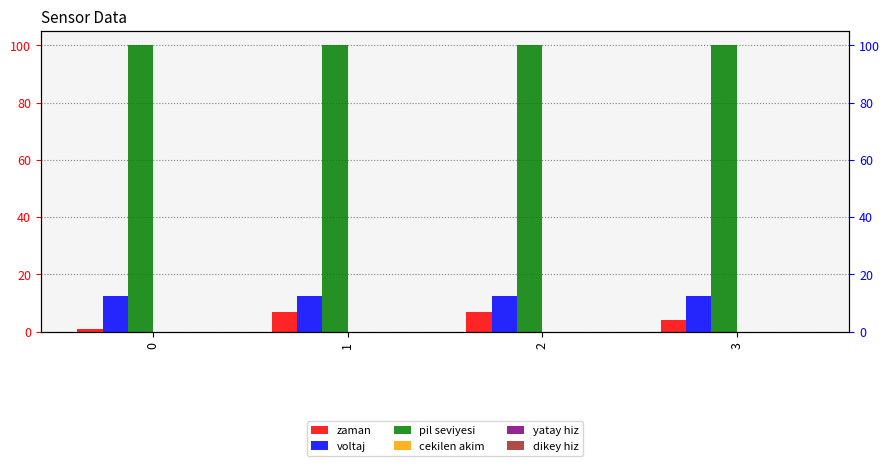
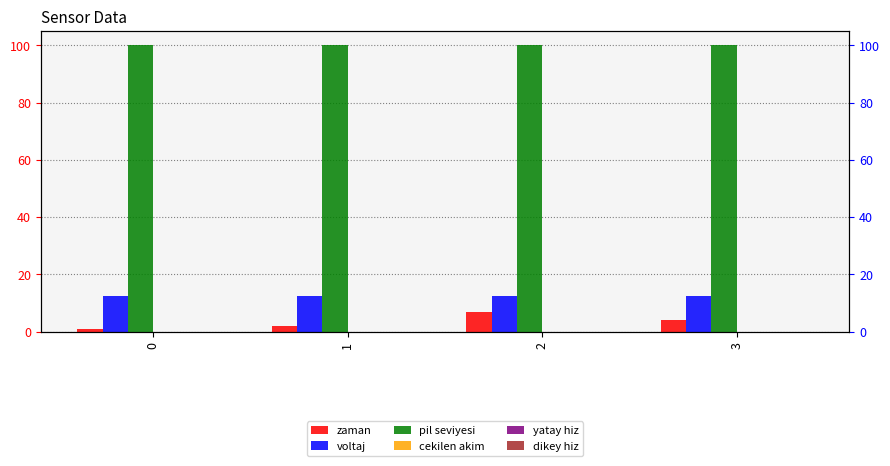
  {
    "zaman": {
      "0": 1,
-     "1": 7,
+     "1": 2,
      "2": 7,
      "3": 4
    },
    "voltaj": {
      "0": 13,
      "1": 13,
      "2": 13,
      "3": 13
    },
    "pil seviyesi": {
      "0": 100,
      "1": 100,
      "2": 100,
      "3": 100
    },
    "cekilen akim": {
      "0": 0,
      "1": 0,
      "2": 0,
      "3": 0
    },
    "yatay hiz": {
      "0": 0,
      "1": 0,
      "2": 0,
      "3": 0
    },
    "dikey hiz": {
      "0": 0,
      "1": 0,
      "2": 0,
      "3": 0
    }
  }
